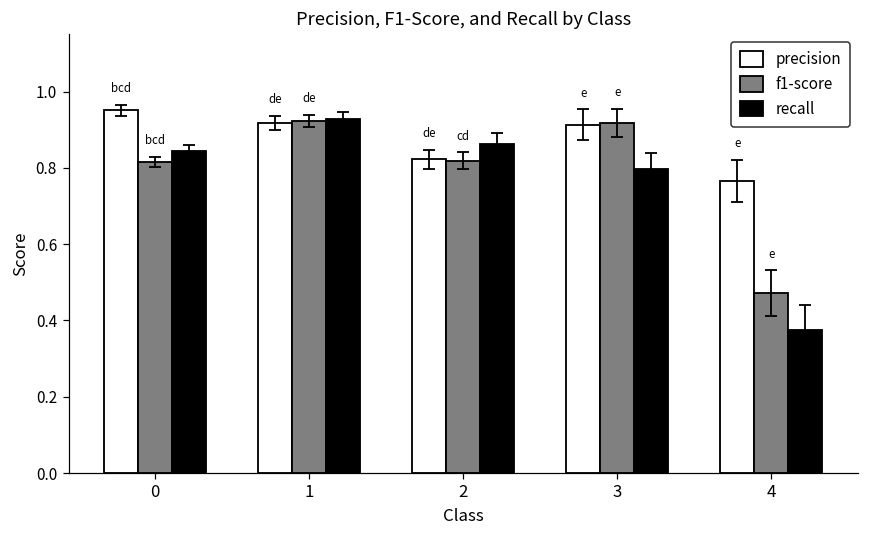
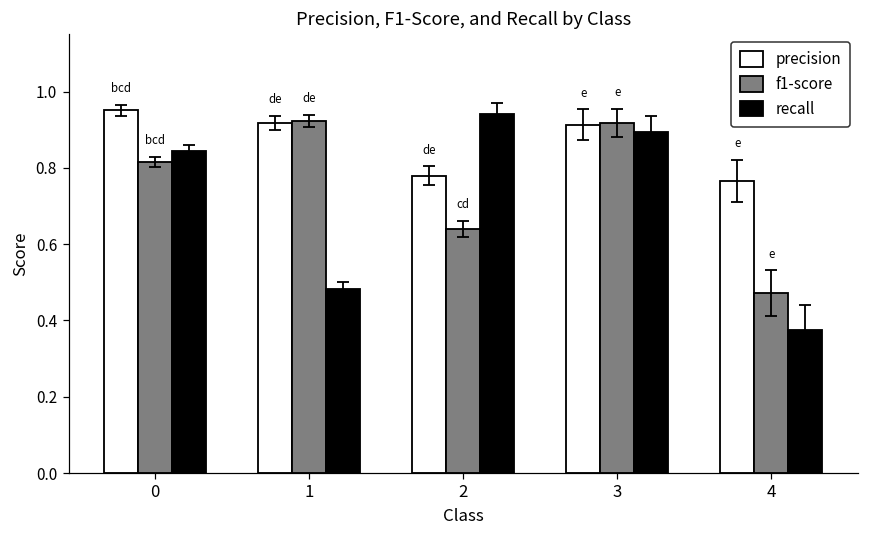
  {
    "precision": {
      "0": 0.95,
      "1": 0.92,
-     "2": 0.82,
+     "2": 0.78,
      "3": 0.91,
      "4": 0.77
    },
    "f1-score": {
      "0": 0.82,
      "1": 0.92,
-     "2": 0.82,
+     "2": 0.64,
      "3": 0.92,
      "4": 0.47
    },
    "recall": {
      "0": 0.84,
-     "1": 0.93,
-     "2": 0.86,
-     "3": 0.80,
+     "1": 0.48,
+     "2": 0.94,
+     "3": 0.90,
      "4": 0.38
    }
  }
